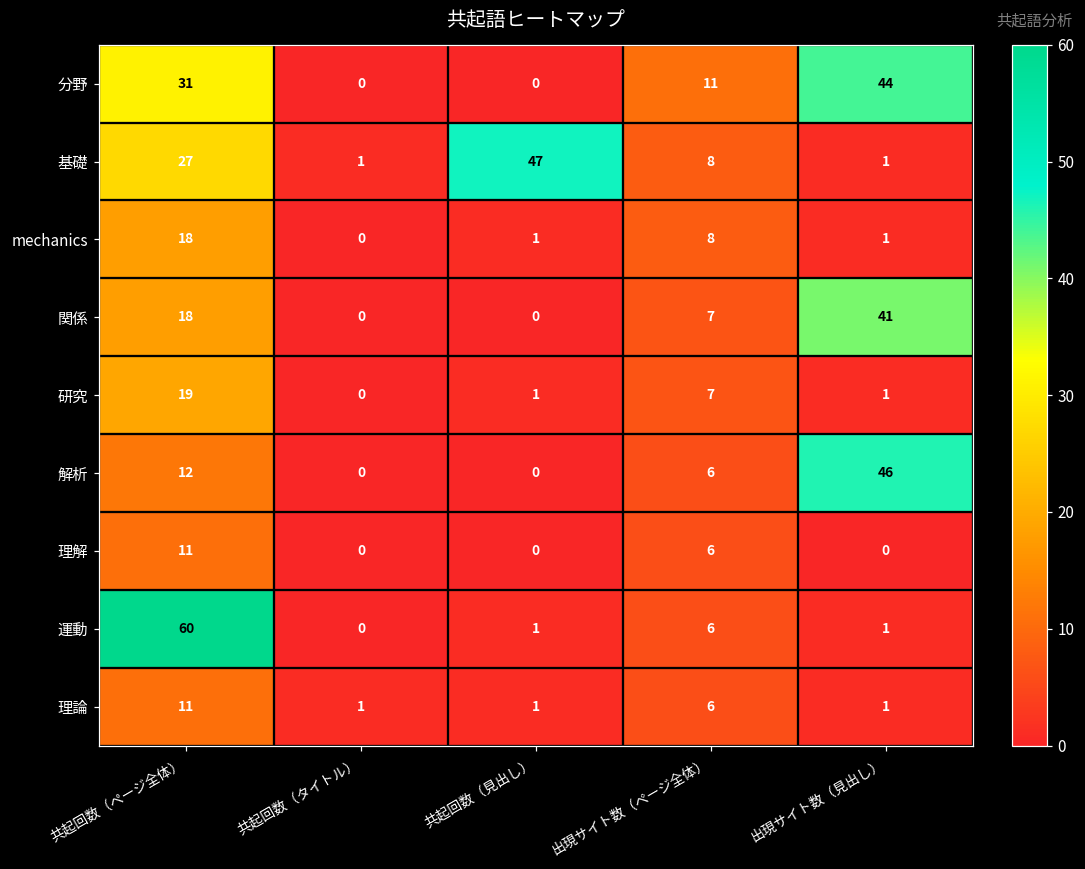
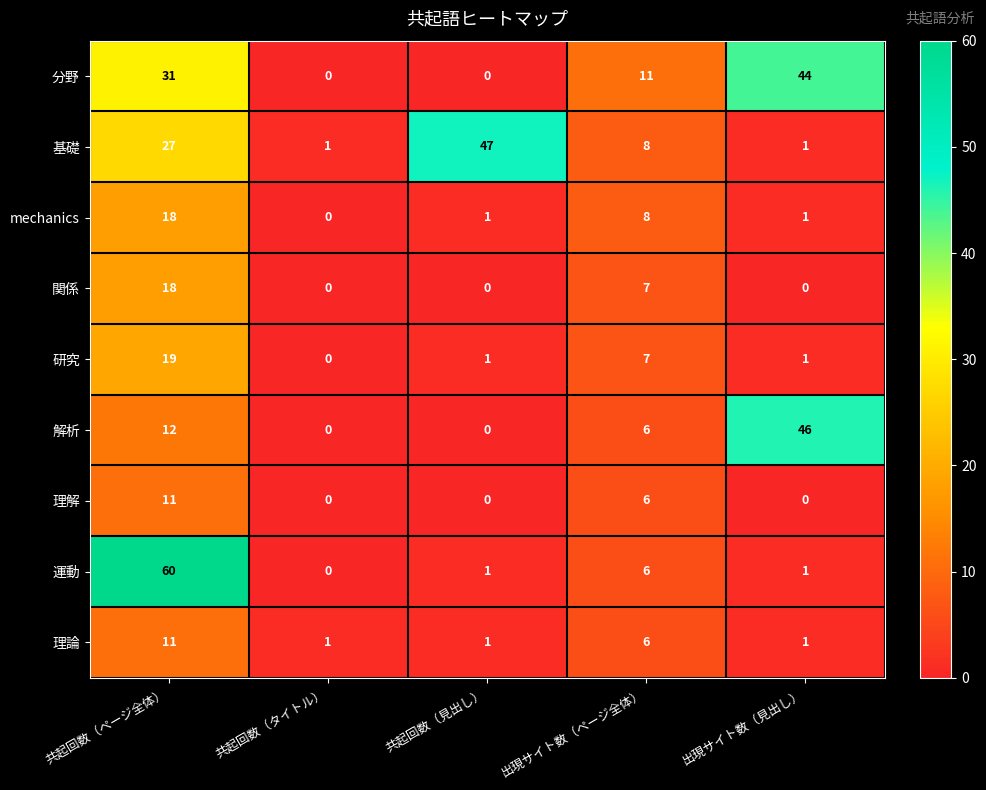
  {
    "分野": {
      "共起回数（ページ全体）": 31,
      "共起回数（タイトル）": 0,
      "共起回数（見出し）": 0,
      "出現サイト数（ページ全体）": 11,
      "出現サイト数（見出し）": 44
    },
    "基礎": {
      "共起回数（ページ全体）": 27,
      "共起回数（タイトル）": 1,
      "共起回数（見出し）": 47,
      "出現サイト数（ページ全体）": 8,
      "出現サイト数（見出し）": 1
    },
    "mechanics": {
      "共起回数（ページ全体）": 18,
      "共起回数（タイトル）": 0,
      "共起回数（見出し）": 1,
      "出現サイト数（ページ全体）": 8,
      "出現サイト数（見出し）": 1
    },
    "関係": {
      "共起回数（ページ全体）": 18,
      "共起回数（タイトル）": 0,
      "共起回数（見出し）": 0,
      "出現サイト数（ページ全体）": 7,
-     "出現サイト数（見出し）": 41
+     "出現サイト数（見出し）": 0
    },
    "研究": {
      "共起回数（ページ全体）": 19,
      "共起回数（タイトル）": 0,
      "共起回数（見出し）": 1,
      "出現サイト数（ページ全体）": 7,
      "出現サイト数（見出し）": 1
    },
    "解析": {
      "共起回数（ページ全体）": 12,
      "共起回数（タイトル）": 0,
      "共起回数（見出し）": 0,
      "出現サイト数（ページ全体）": 6,
      "出現サイト数（見出し）": 46
    },
    "理解": {
      "共起回数（ページ全体）": 11,
      "共起回数（タイトル）": 0,
      "共起回数（見出し）": 0,
      "出現サイト数（ページ全体）": 6,
      "出現サイト数（見出し）": 0
    },
    "運動": {
      "共起回数（ページ全体）": 60,
      "共起回数（タイトル）": 0,
      "共起回数（見出し）": 1,
      "出現サイト数（ページ全体）": 6,
      "出現サイト数（見出し）": 1
    },
    "理論": {
      "共起回数（ページ全体）": 11,
      "共起回数（タイトル）": 1,
      "共起回数（見出し）": 1,
      "出現サイト数（ページ全体）": 6,
      "出現サイト数（見出し）": 1
    }
  }
